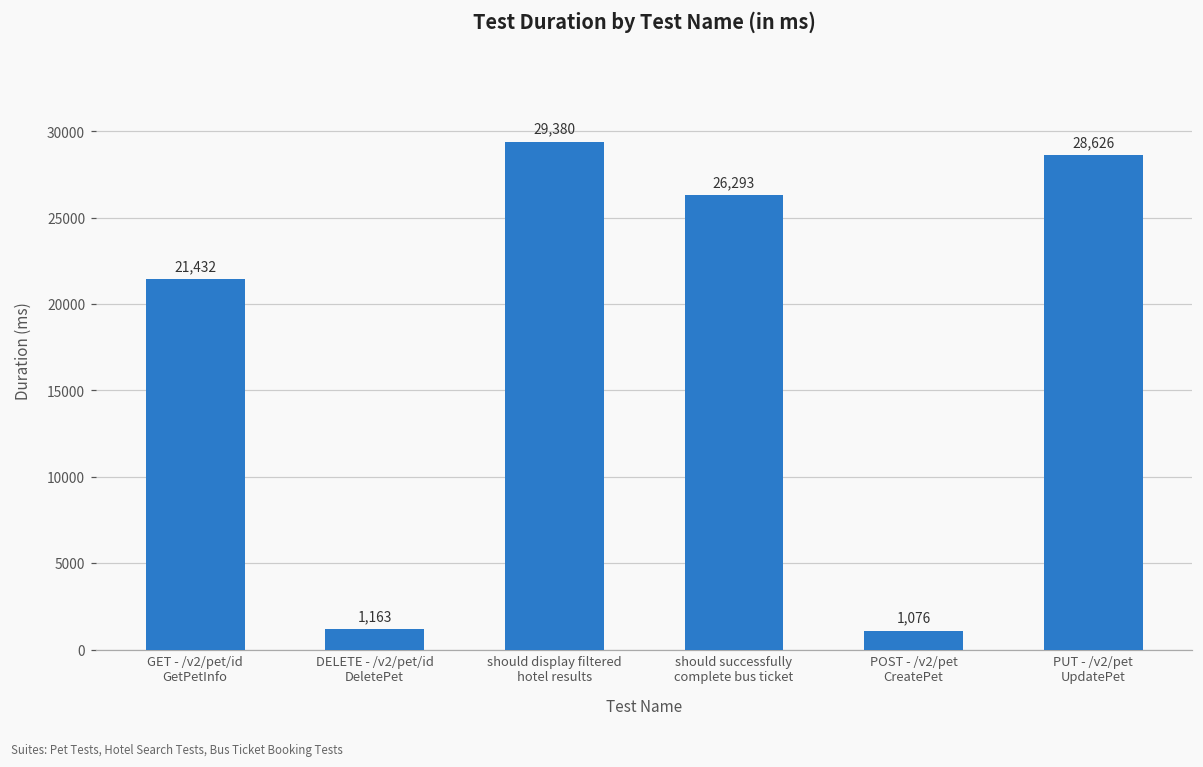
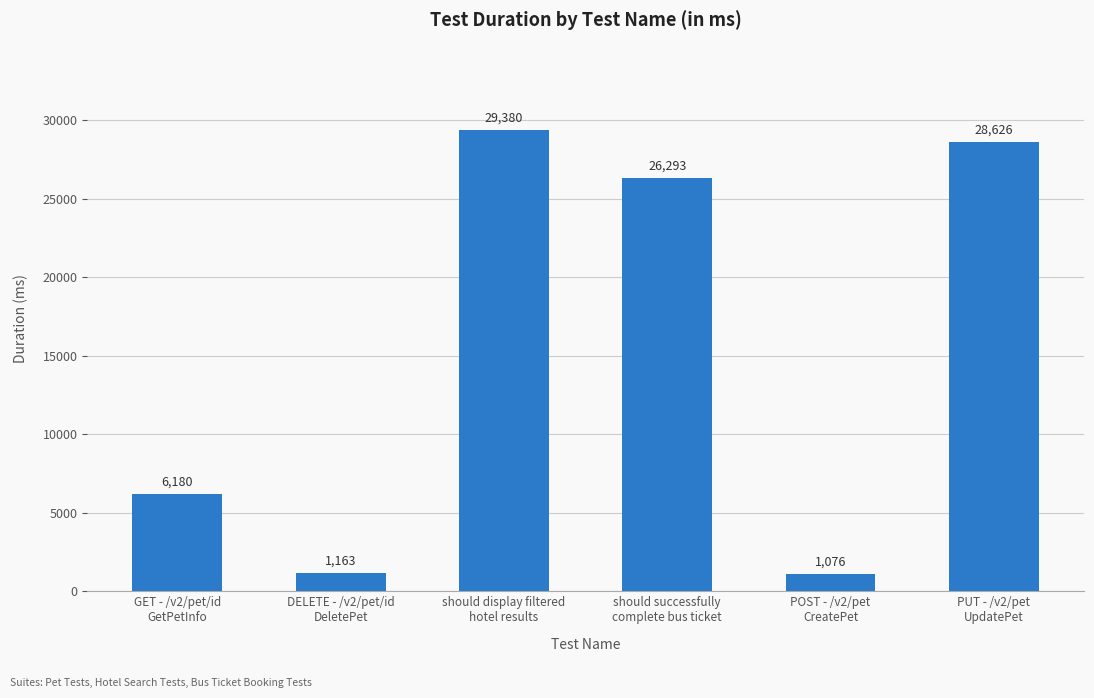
  {
-   "GET - /v2/pet/id GetPetInfo": "21,432",
+   "GET - /v2/pet/id GetPetInfo": "6,180",
    "DELETE - /v2/pet/id DeletePet": "1,163",
    "should display filtered hotel results": "29,380",
    "should successfully complete bus ticket": "26,293",
    "POST - /v2/pet CreatePet": "1,076",
    "PUT - /v2/pet UpdatePet": "28,626"
  }
